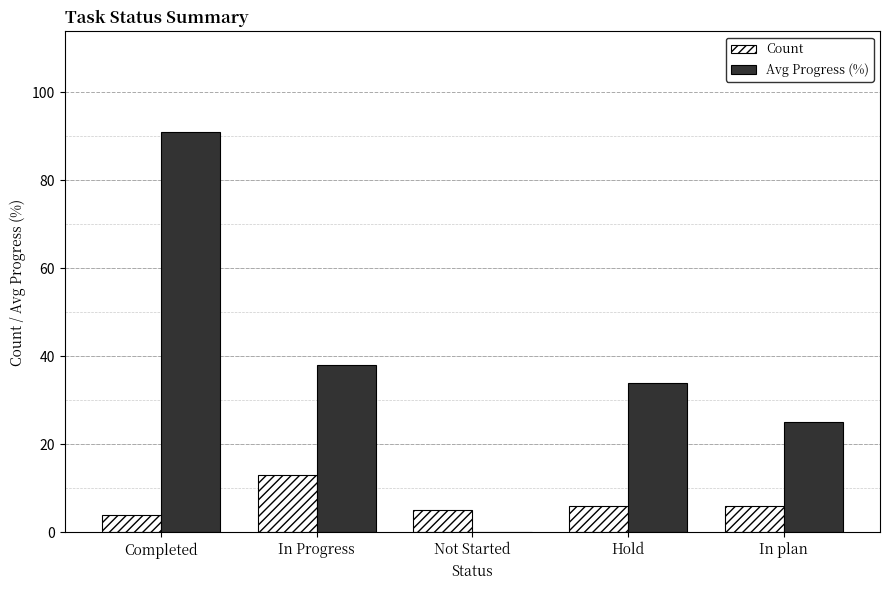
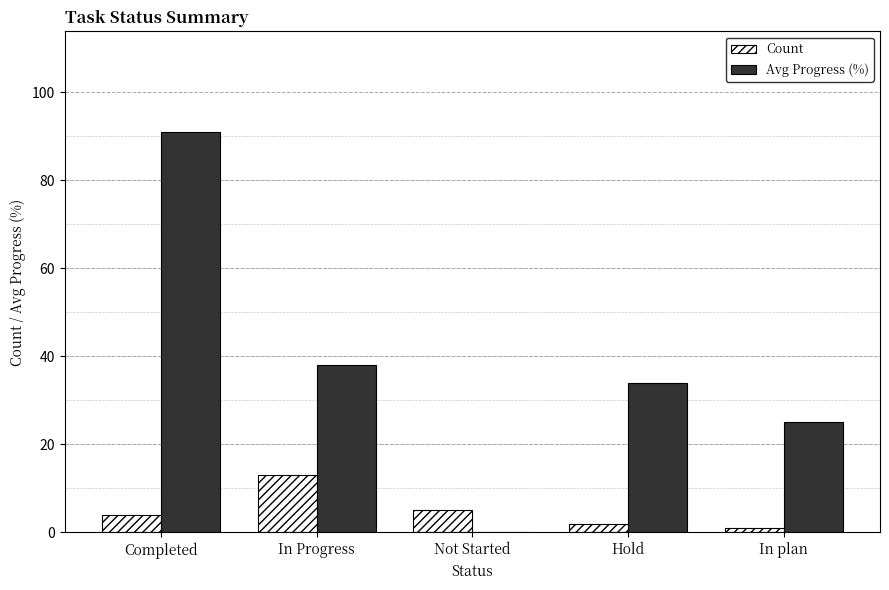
  {
    "Count": {
      "Completed": 4,
      "In Progress": 13,
      "Not Started": 5,
-     "Hold": 6,
-     "In plan": 6
+     "Hold": 2,
+     "In plan": 1
    },
    "Avg Progress (%)": {
      "Completed": 91,
      "In Progress": 38,
      "Not Started": 0,
      "Hold": 34,
      "In plan": 25
    }
  }
